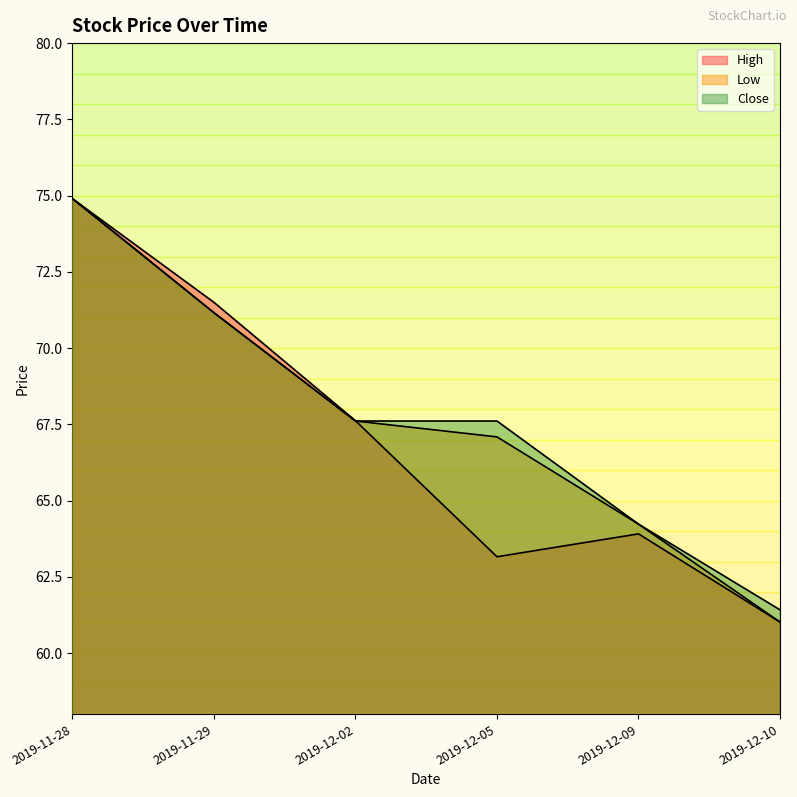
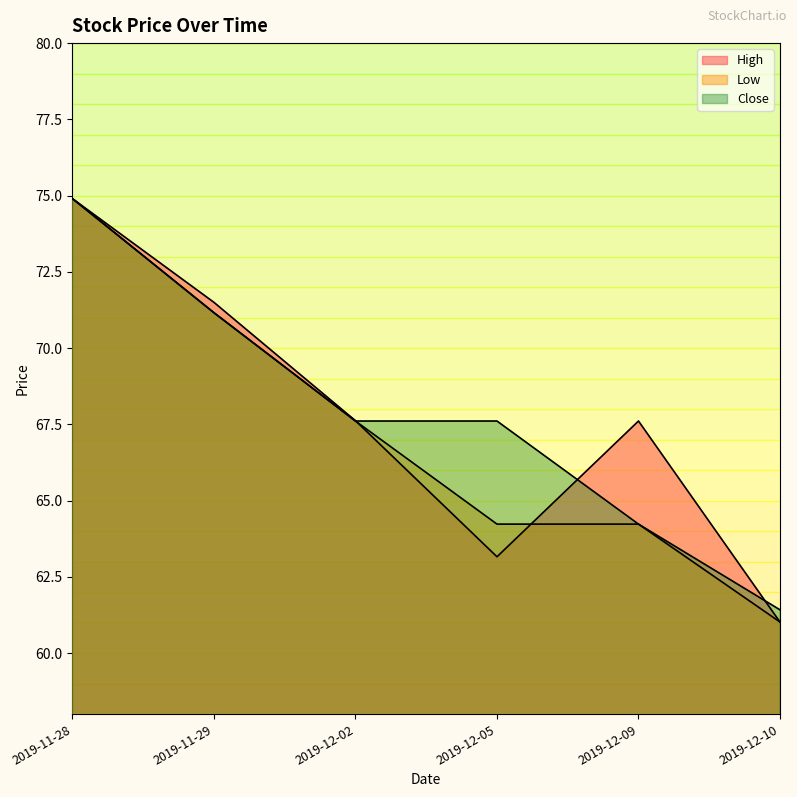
  {
    "High": {
      "2019-11-29": 71.5,
      "2019-12-05": 63.2,
-     "2019-12-09": 63.9
+     "2019-12-09": 67.6
    },
    "Low": {
-     "2019-12-05": 67.1
+     "2019-12-05": 64.2
    },
    "Close": {
      "2019-12-05": 67.6,
      "2019-12-10": 61.4
    }
  }
